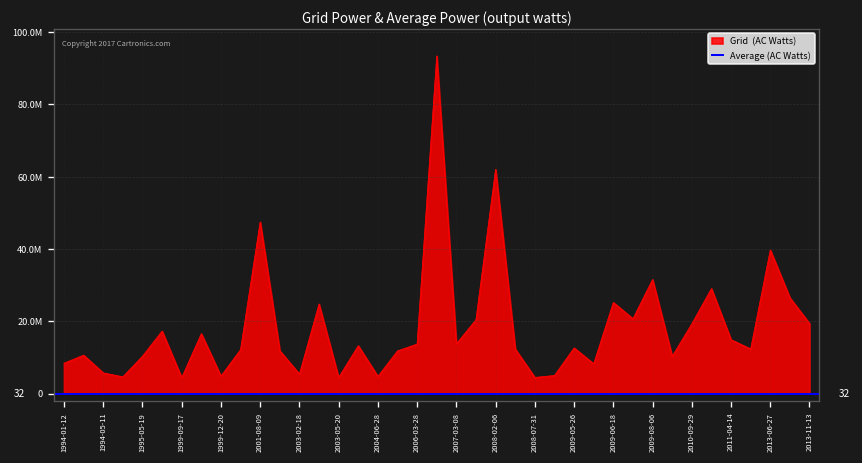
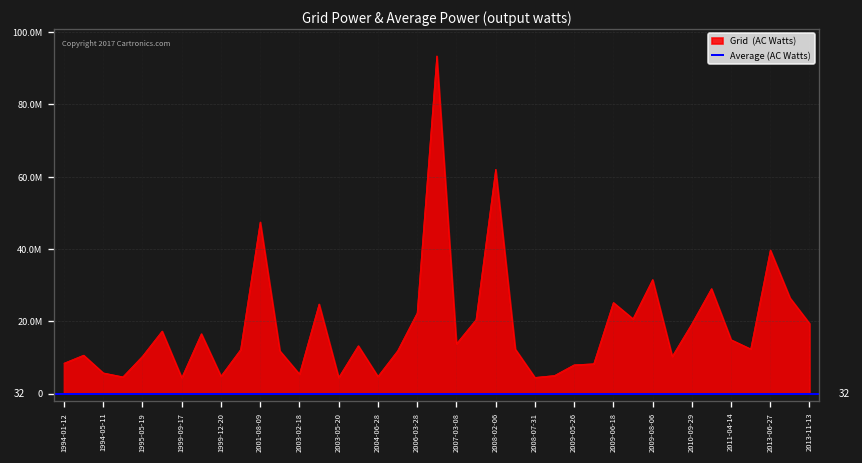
  {
    "1994-01-12": 8000000,
    "1994-05-11": 6000000,
    "1995-05-19": 10000000,
    "1999-09-17": 4000000,
    "1999-12-20": 5000000,
    "2001-08-09": 47000000,
    "2003-02-18": 5000000,
    "2003-05-20": 4000000,
-   "2006-03-28": 14000000,
+   "2006-03-28": 22000000,
    "2007-03-08": 14000000,
    "2008-02-06": 62000000,
    "2008-07-31": 4000000,
-   "2009-05-26": 13000000,
+   "2009-05-26": 8000000,
    "2009-08-06": 32000000,
    "2010-09-29": 19000000,
    "2011-04-14": 15000000,
    "2013-06-27": 40000000,
    "2013-11-13": 19000000
  }
